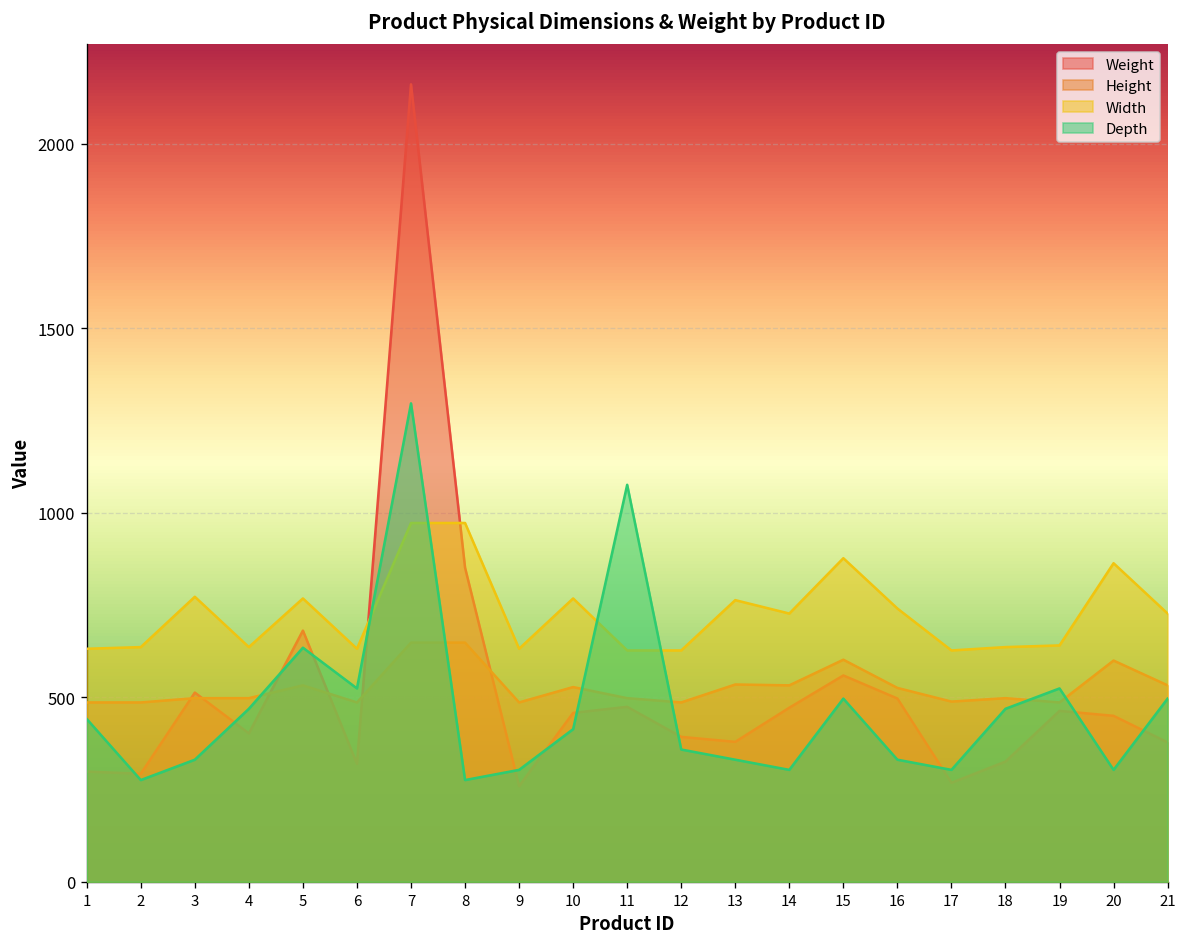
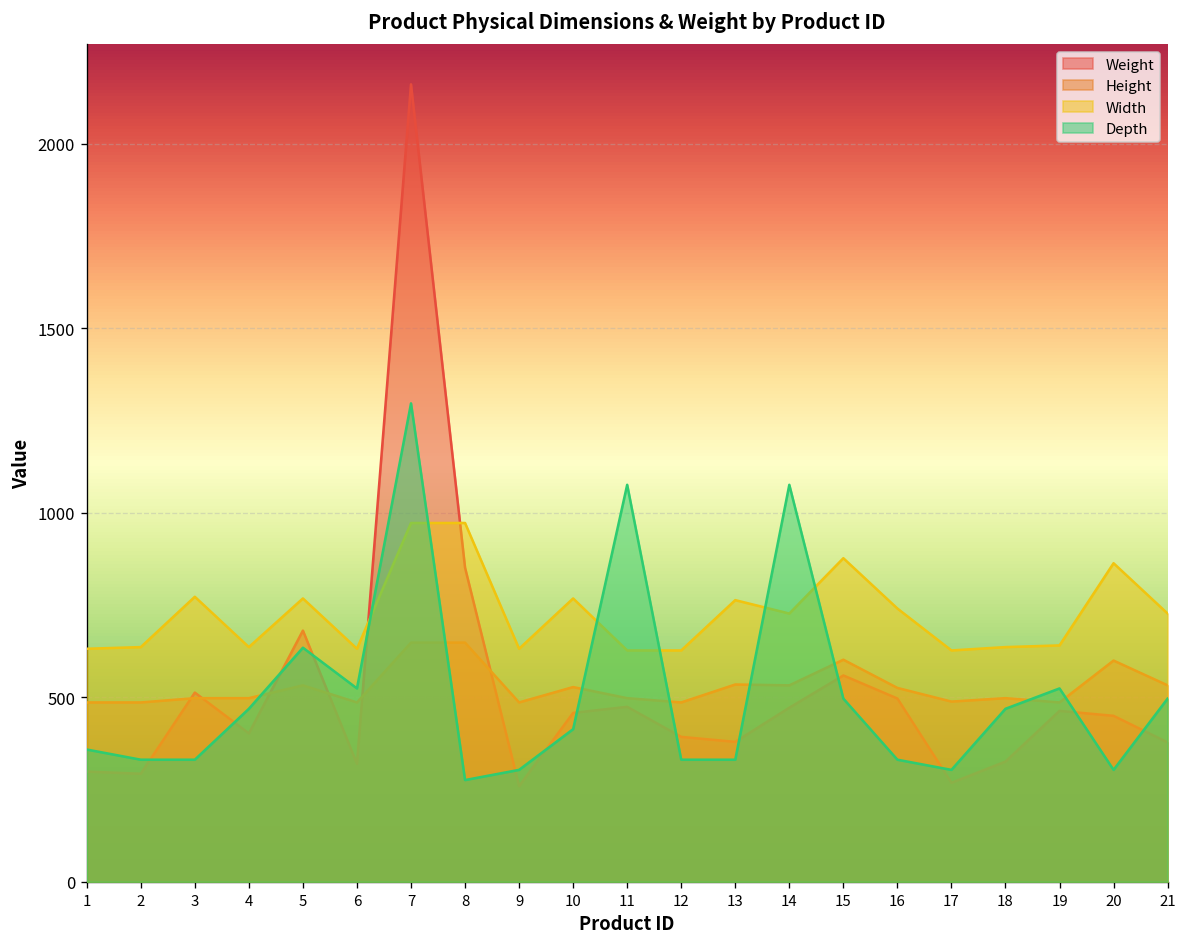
  {
    "Depth": {
-     "1": 440,
-     "2": 280,
+     "1": 360,
+     "2": 330,
      "3": 330,
      "4": 470,
      "5": 630,
      "6": 520,
      "7": 1300,
      "8": 280,
      "9": 300,
      "10": 410,
      "11": 1080,
-     "12": 360,
+     "12": 330,
      "13": 330,
-     "14": 300,
+     "14": 1080,
      "15": 500,
      "16": 330,
      "17": 300,
      "18": 470,
      "19": 520,
      "20": 300,
      "21": 500
    }
  }
